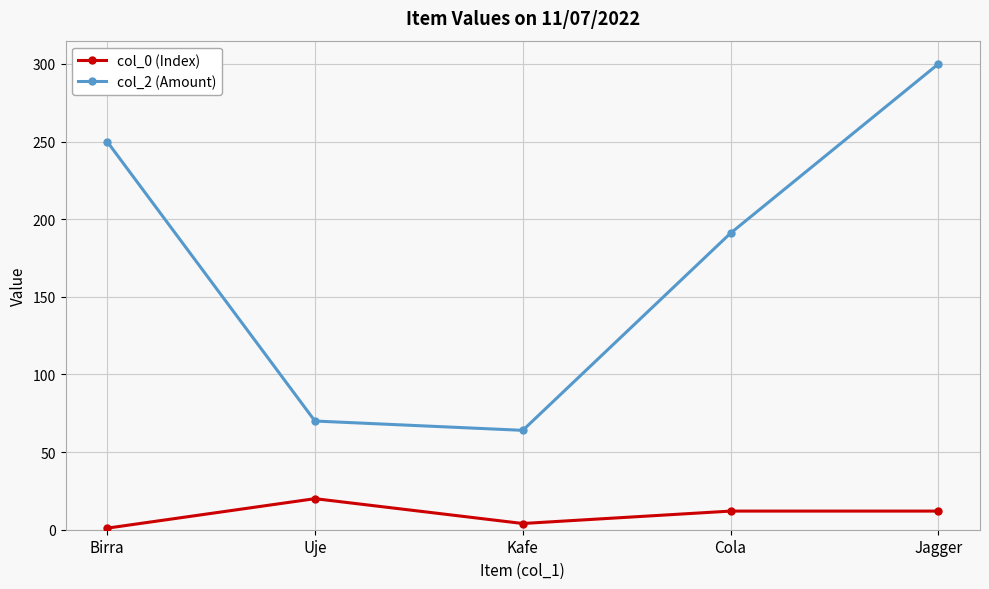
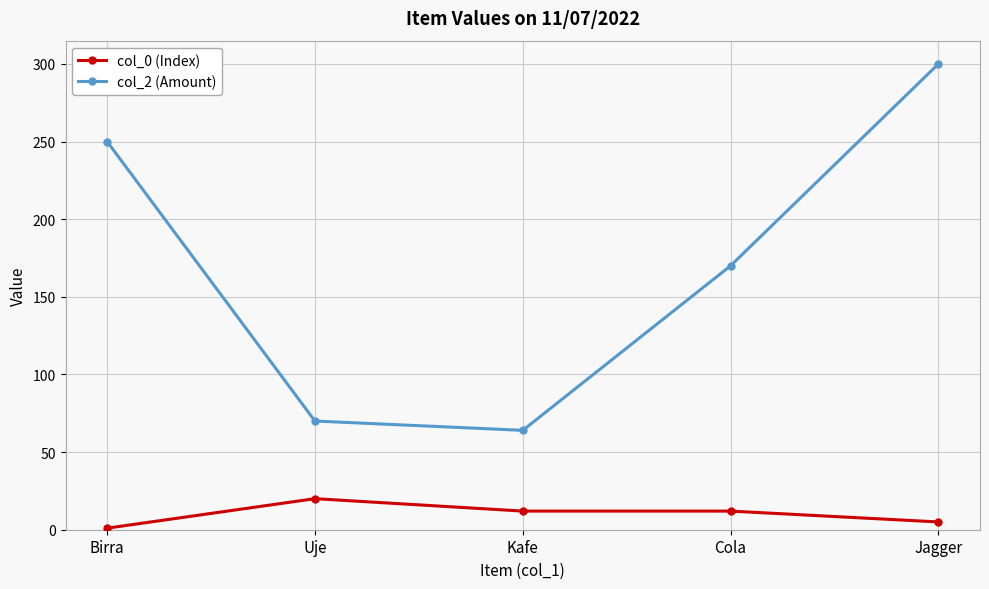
  {
    "col_0 (Index)": {
      "Birra": 1,
      "Uje": 20,
-     "Kafe": 4,
+     "Kafe": 12,
      "Cola": 12,
-     "Jagger": 12
+     "Jagger": 5
    },
    "col_2 (Amount)": {
      "Birra": 250,
      "Uje": 70,
      "Kafe": 64,
-     "Cola": 191,
+     "Cola": 170,
      "Jagger": 300
    }
  }
